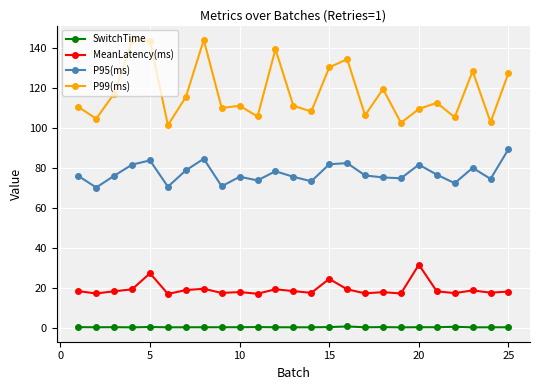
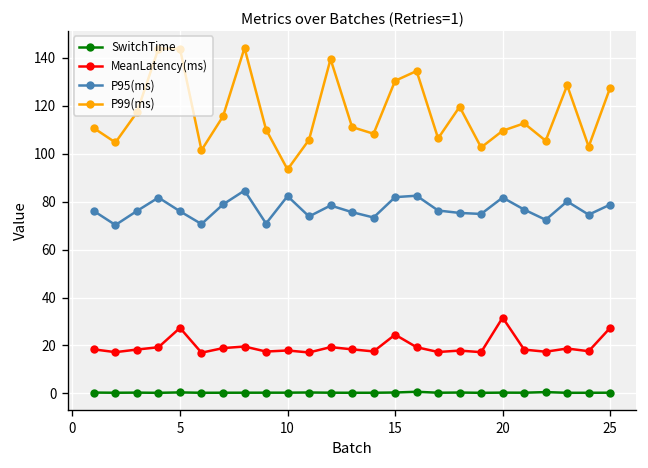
  {
    "SwitchTime": {
      "5": 0,
      "10": 0,
      "15": 0,
      "20": 0,
      "25": 0
    },
    "MeanLatency(ms)": {
      "5": 27,
      "10": 18,
      "15": 25,
      "20": 32,
-     "25": 18
+     "25": 27
    },
    "P95(ms)": {
-     "5": 84,
-     "10": 76,
+     "5": 76,
+     "10": 82,
      "15": 82,
      "20": 82,
-     "25": 90
+     "25": 79
    },
    "P99(ms)": {
-     "10": 111,
+     "10": 93,
      "15": 130,
      "20": 110,
      "25": 128
    }
  }
